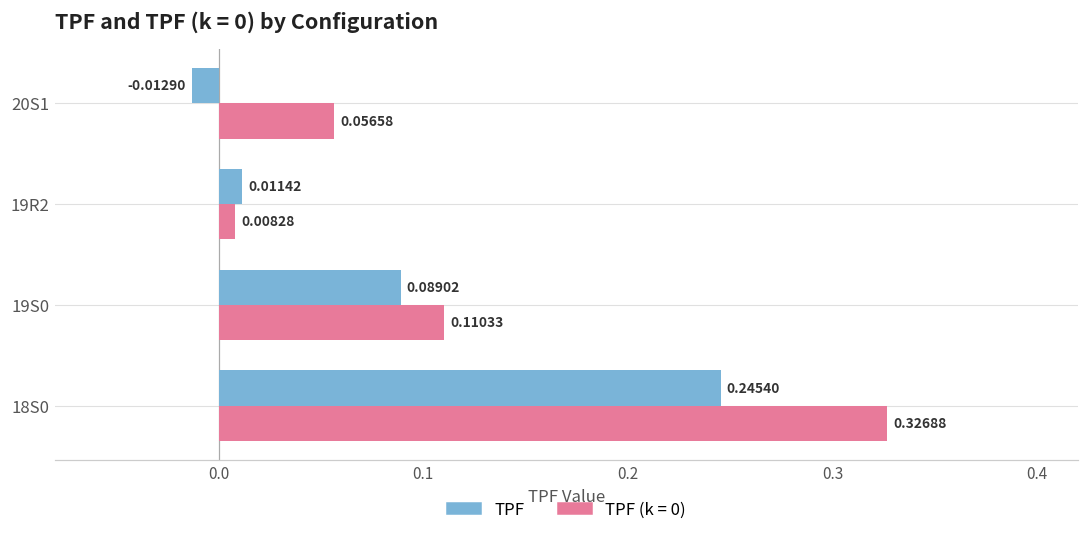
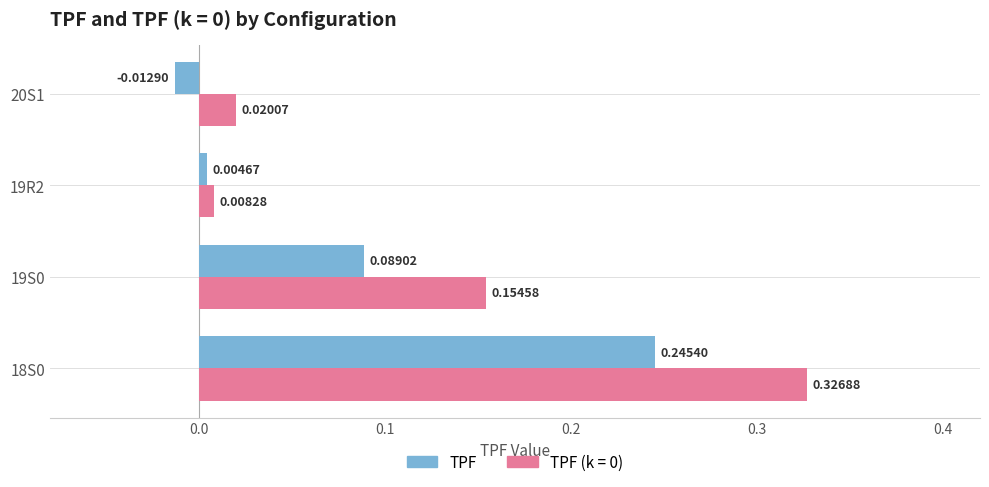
  {
    "TPF": {
      "20S1": -0.01290,
-     "19R2": 0.01142,
+     "19R2": 0.00467,
      "19S0": 0.08902,
      "18S0": 0.24540
    },
    "TPF (k = 0)": {
-     "20S1": 0.05658,
+     "20S1": 0.02007,
      "19R2": 0.00828,
-     "19S0": 0.11033,
+     "19S0": 0.15458,
      "18S0": 0.32688
    }
  }
